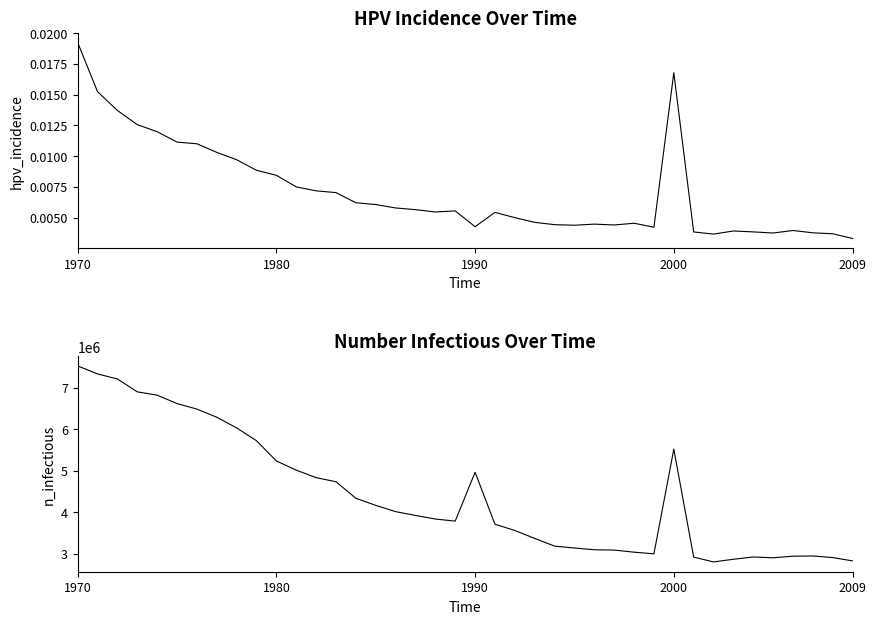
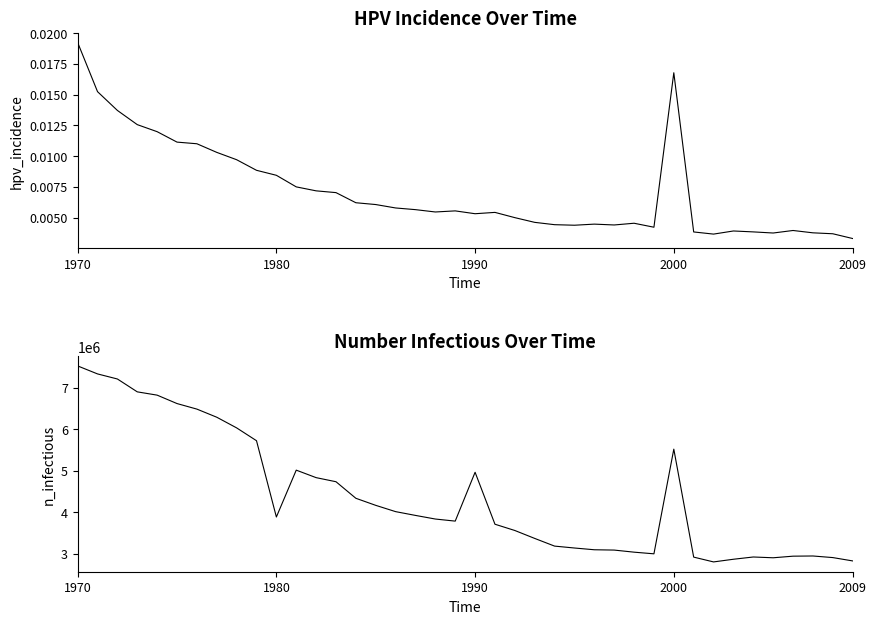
  {
    "HPV Incidence Over Time": {
      "1970": 0.0192,
      "1980": 0.0084,
-     "1990": 0.0043,
+     "1990": 0.0053,
      "2000": 0.0168,
      "2009": 0.0033
    },
    "Number Infectious Over Time": {
      "1970": 7500000,
-     "1980": 5200000,
+     "1980": 3900000,
      "1990": 5000000,
      "2000": 5500000,
      "2009": 2800000
    }
  }
